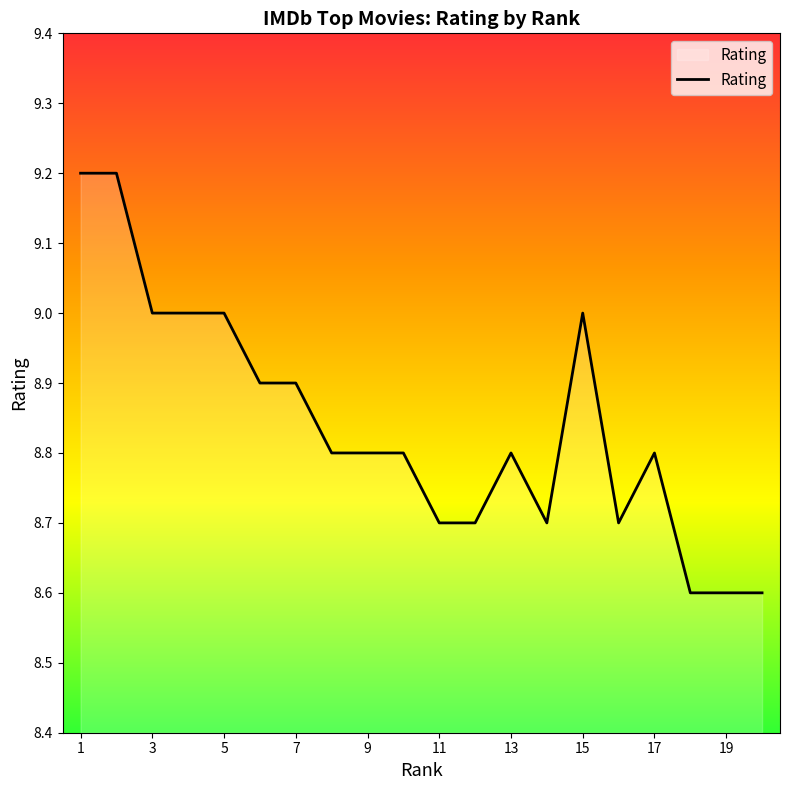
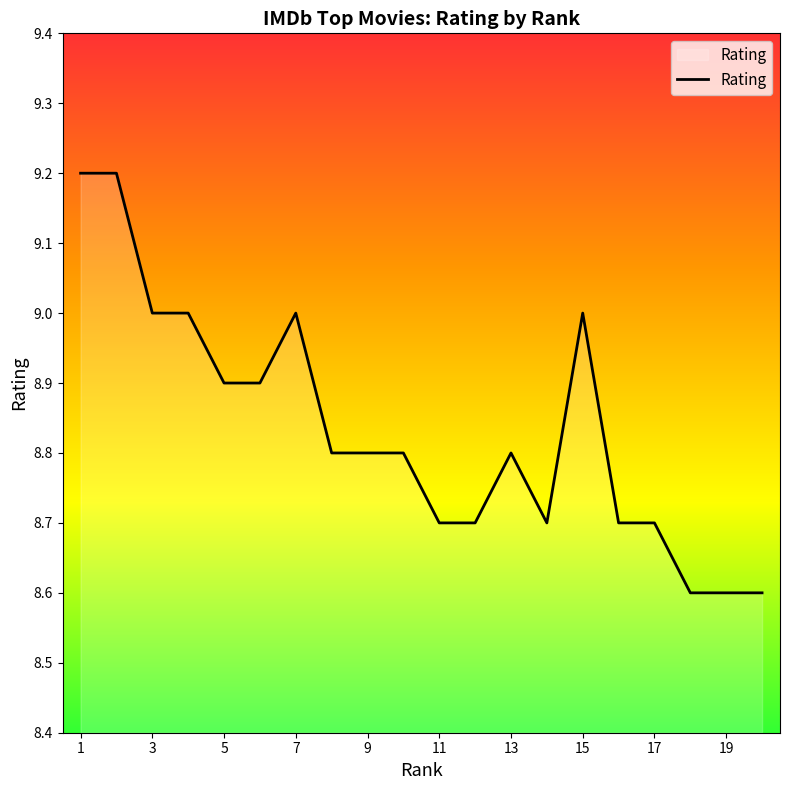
  {
    "1": 9.2,
    "3": 9.0,
-   "5": 9.0,
-   "7": 8.9,
+   "5": 8.9,
+   "7": 9.0,
    "9": 8.8,
    "11": 8.7,
    "13": 8.8,
    "15": 9.0,
-   "17": 8.8,
+   "17": 8.7,
    "19": 8.6
  }
